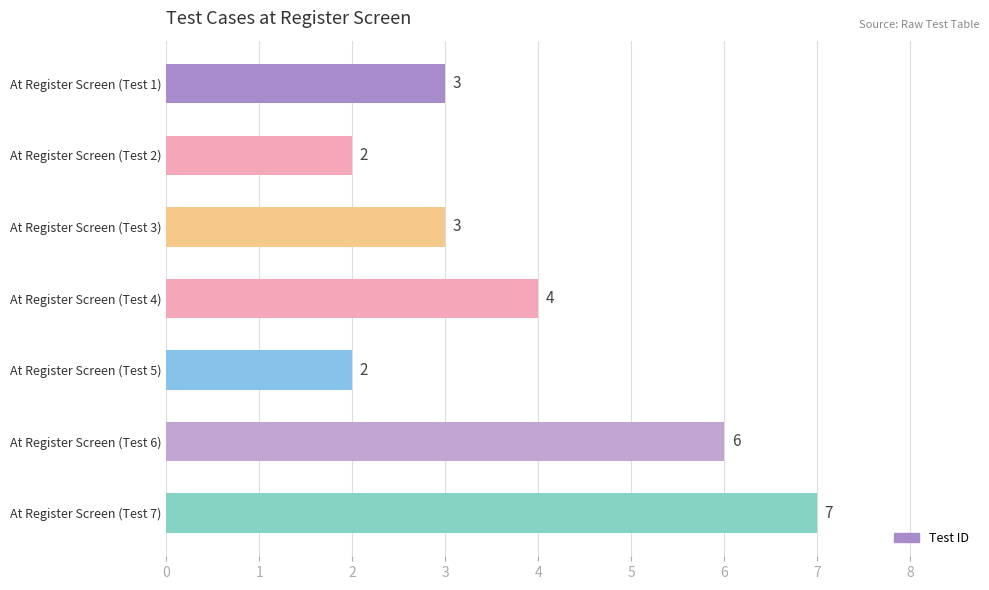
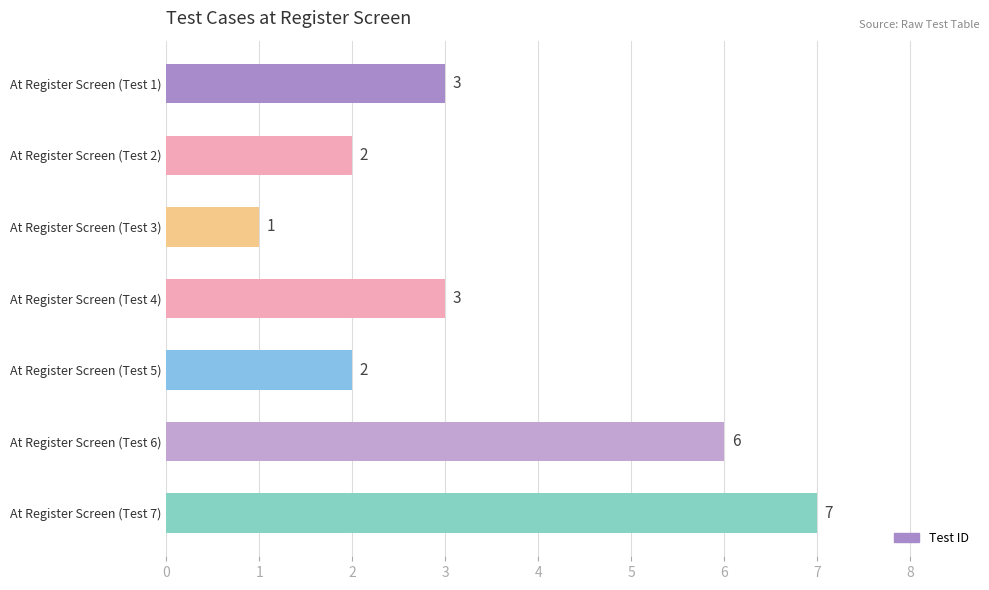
  {
    "At Register Screen (Test 1)": 3,
    "At Register Screen (Test 2)": 2,
-   "At Register Screen (Test 3)": 3,
-   "At Register Screen (Test 4)": 4,
+   "At Register Screen (Test 3)": 1,
+   "At Register Screen (Test 4)": 3,
    "At Register Screen (Test 5)": 2,
    "At Register Screen (Test 6)": 6,
    "At Register Screen (Test 7)": 7
  }
